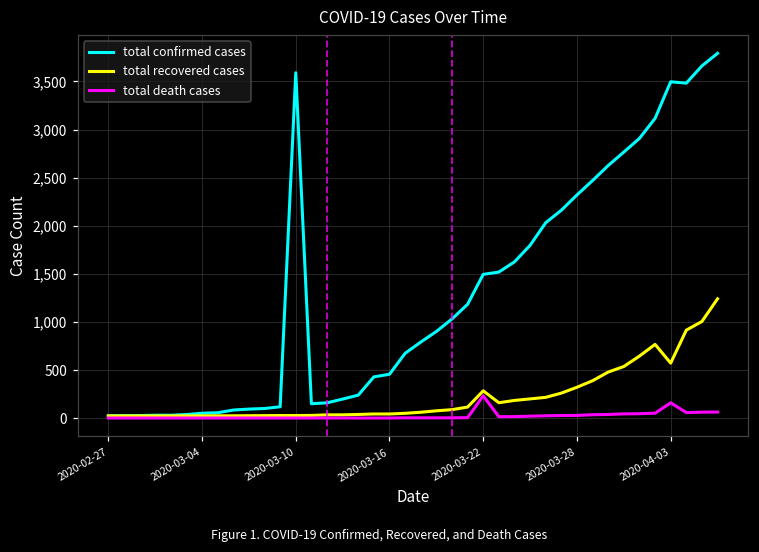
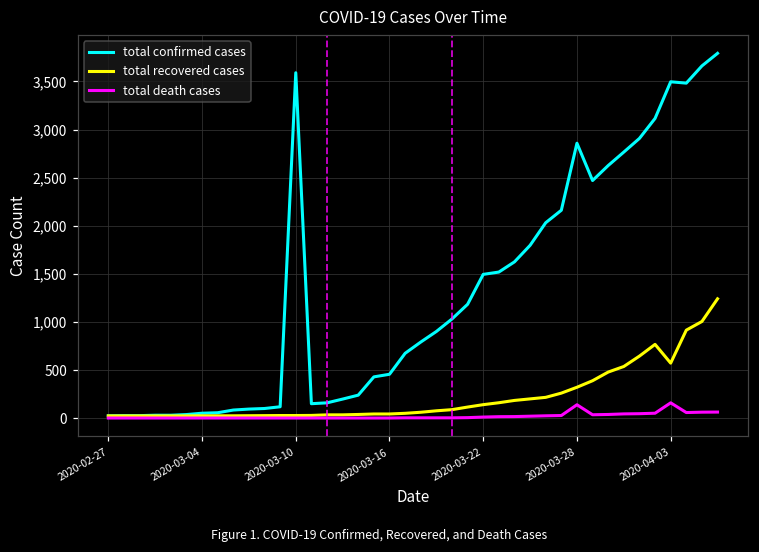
  {
    "total confirmed cases": {
      "2020-03-10": "3,600",
      "2020-03-16": "500",
      "2020-03-22": "1,500",
-     "2020-03-28": "2,300",
+     "2020-03-28": "2,900",
      "2020-04-03": "3,500"
    },
    "total recovered cases": {
      "2020-03-16": "0",
-     "2020-03-22": "300",
+     "2020-03-22": "100",
      "2020-03-28": "300",
      "2020-04-03": "600"
    },
    "total death cases": {
      "2020-03-16": "0",
-     "2020-03-22": "200",
-     "2020-03-28": "0",
+     "2020-03-22": "0",
+     "2020-03-28": "100",
      "2020-04-03": "200"
    }
  }
